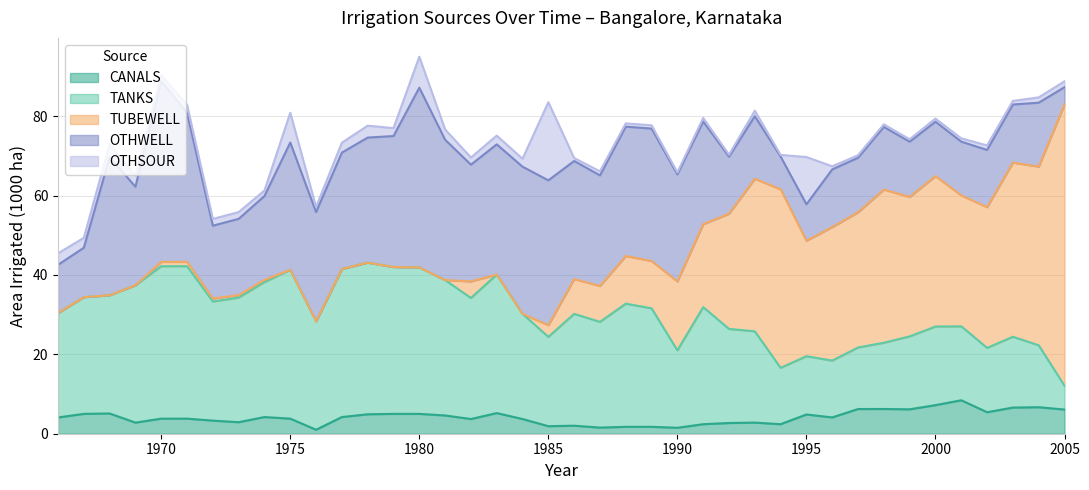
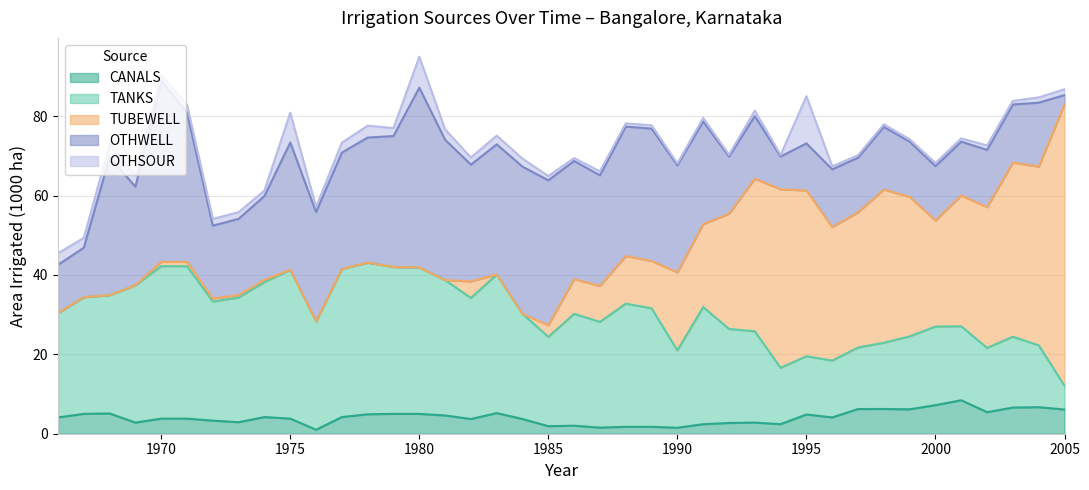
  {
    "TUBEWELL": {
      "1970": 1,
      "1985": 3,
-     "1990": 17,
-     "1995": 29,
-     "2000": 38,
+     "1990": 20,
+     "1995": 42,
+     "2000": 27,
      "2005": 71
    },
    "OTHWELL": {
      "1975": 32,
      "1980": 45,
      "1985": 36,
-     "1995": 9,
+     "1995": 12,
      "2000": 14,
-     "2005": 4
+     "2005": 2
    },
    "OTHSOUR": {
      "1975": 8,
      "1980": 8,
-     "1985": 20,
+     "1985": 1,
      "1995": 12,
      "2000": 1,
      "2005": 1
    }
  }
